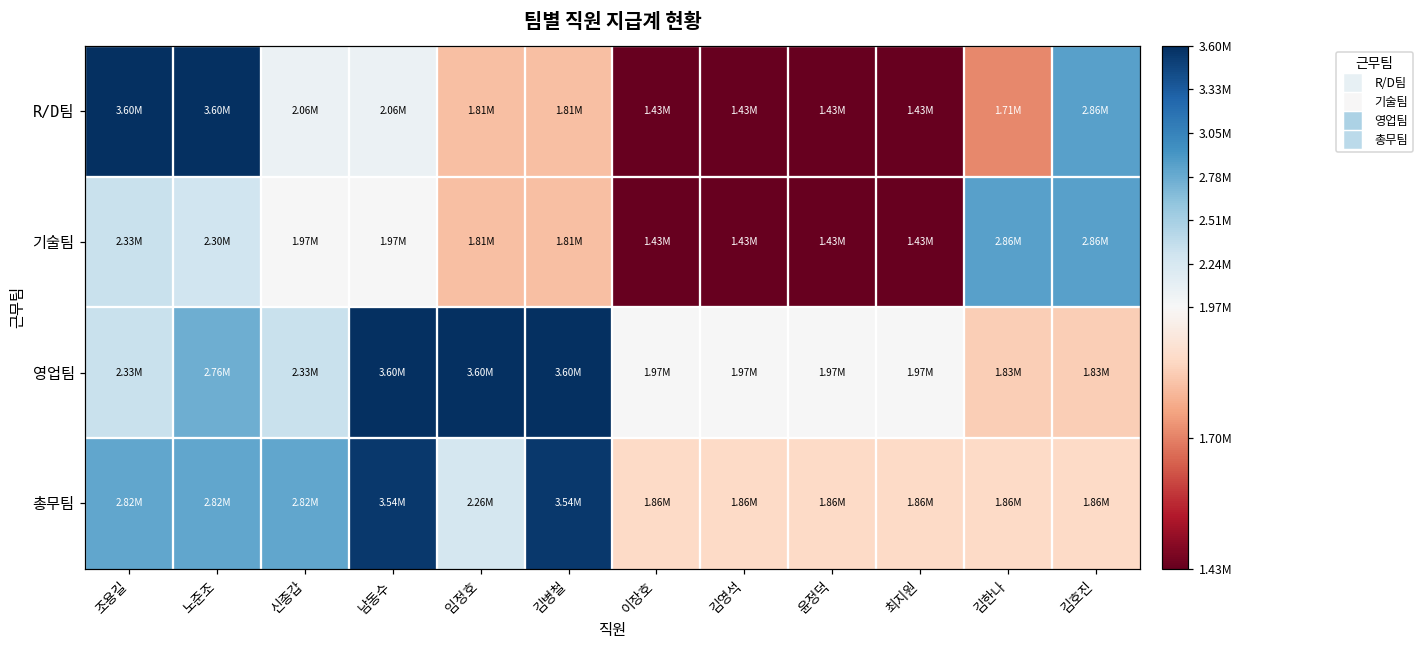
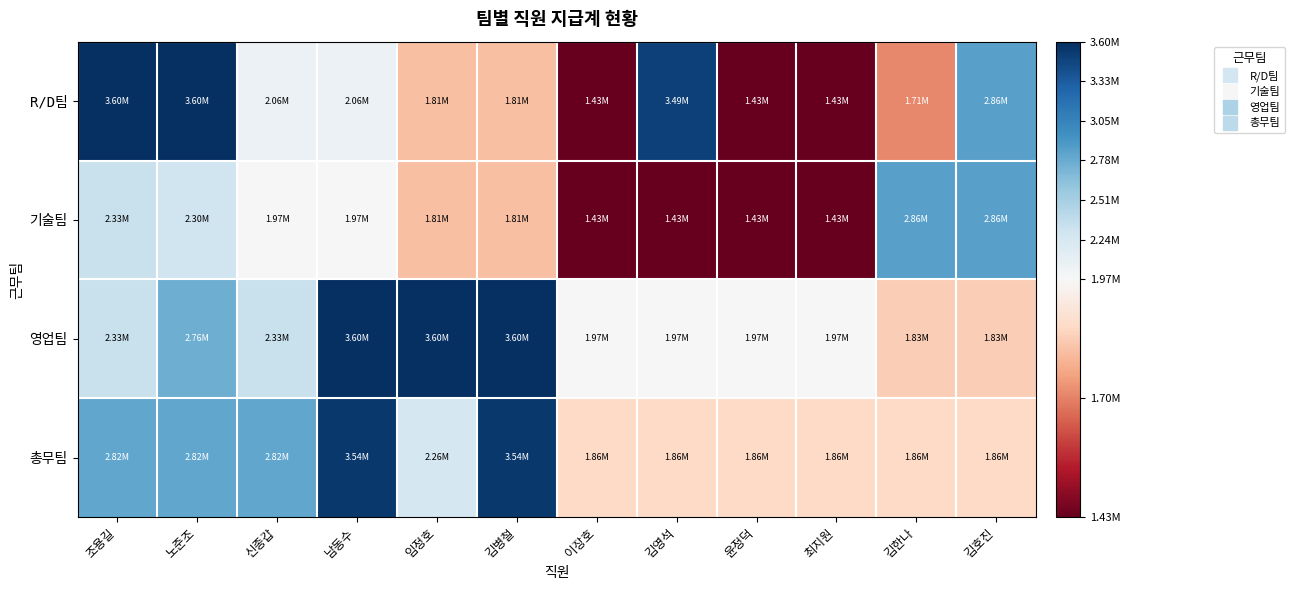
  {
    "R/D팀": {
      "조용길": "3.60M",
      "노준조": "3.60M",
      "신종갑": "2.06M",
      "남동수": "2.06M",
      "임정호": "1.81M",
      "김병철": "1.81M",
      "이장호": "1.43M",
-     "김영석": "1.43M",
+     "김영석": "3.49M",
      "윤정덕": "1.43M",
      "최지원": "1.43M",
      "김한나": "1.71M",
      "김호진": "2.86M"
    },
    "기술팀": {
      "조용길": "2.33M",
      "노준조": "2.30M",
      "신종갑": "1.97M",
      "남동수": "1.97M",
      "임정호": "1.81M",
      "김병철": "1.81M",
      "이장호": "1.43M",
      "김영석": "1.43M",
      "윤정덕": "1.43M",
      "최지원": "1.43M",
      "김한나": "2.86M",
      "김호진": "2.86M"
    },
    "영업팀": {
      "조용길": "2.33M",
      "노준조": "2.76M",
      "신종갑": "2.33M",
      "남동수": "3.60M",
      "임정호": "3.60M",
      "김병철": "3.60M",
      "이장호": "1.97M",
      "김영석": "1.97M",
      "윤정덕": "1.97M",
      "최지원": "1.97M",
      "김한나": "1.83M",
      "김호진": "1.83M"
    },
    "총무팀": {
      "조용길": "2.82M",
      "노준조": "2.82M",
      "신종갑": "2.82M",
      "남동수": "3.54M",
      "임정호": "2.26M",
      "김병철": "3.54M",
      "이장호": "1.86M",
      "김영석": "1.86M",
      "윤정덕": "1.86M",
      "최지원": "1.86M",
      "김한나": "1.86M",
      "김호진": "1.86M"
    }
  }
